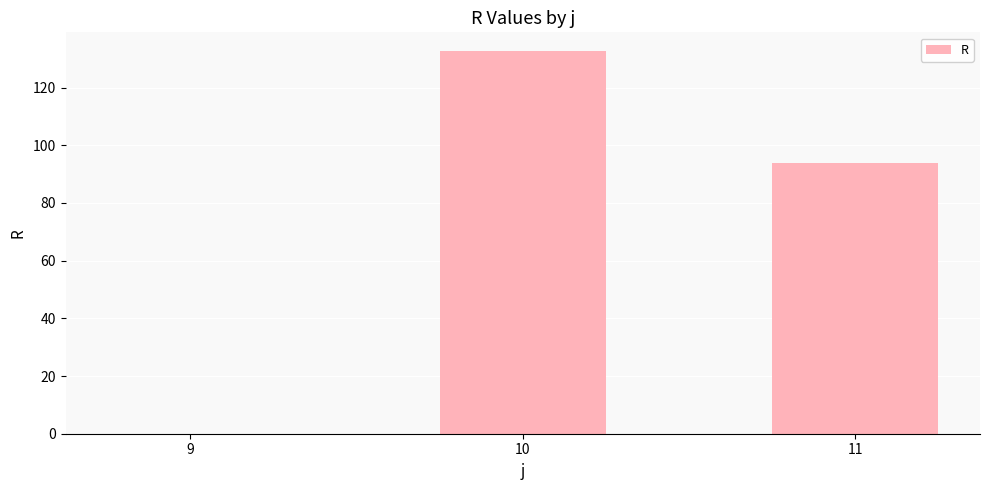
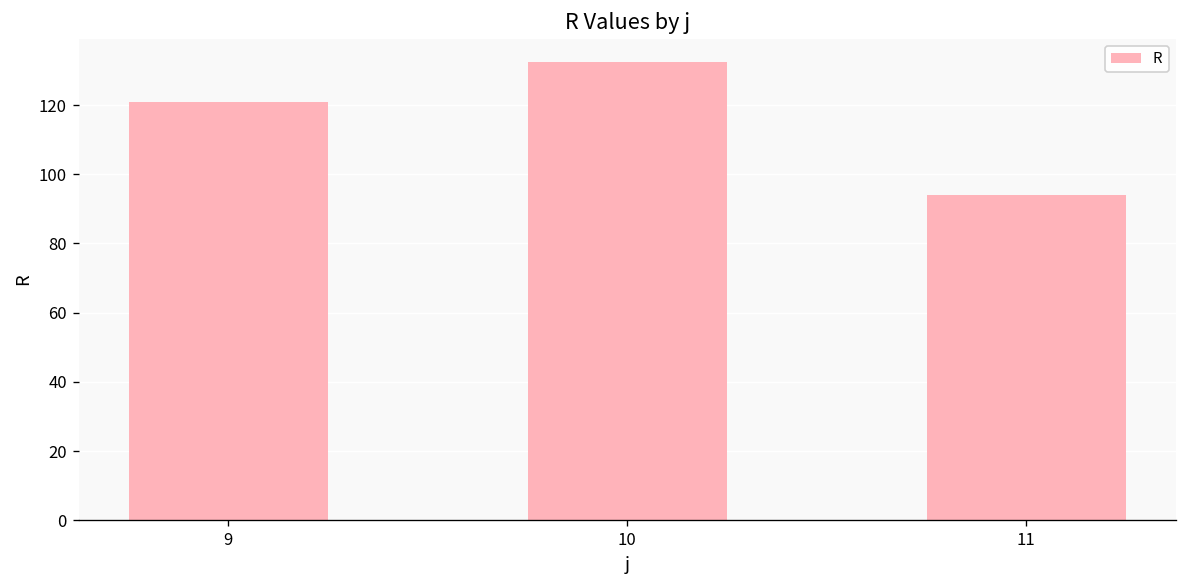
  {
-   "9": 0,
+   "9": 121,
    "10": 133,
    "11": 94
  }
